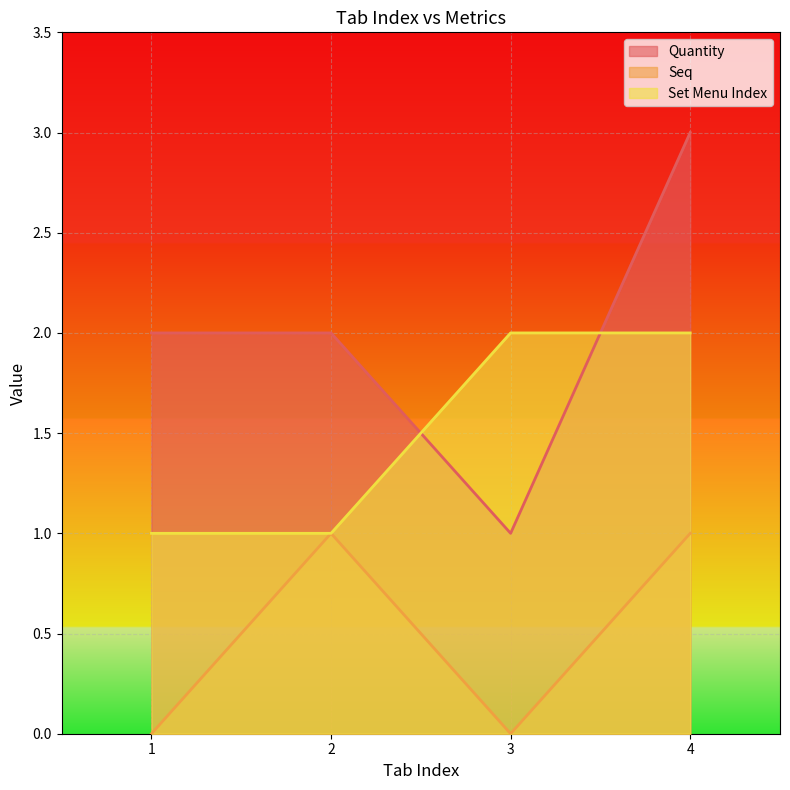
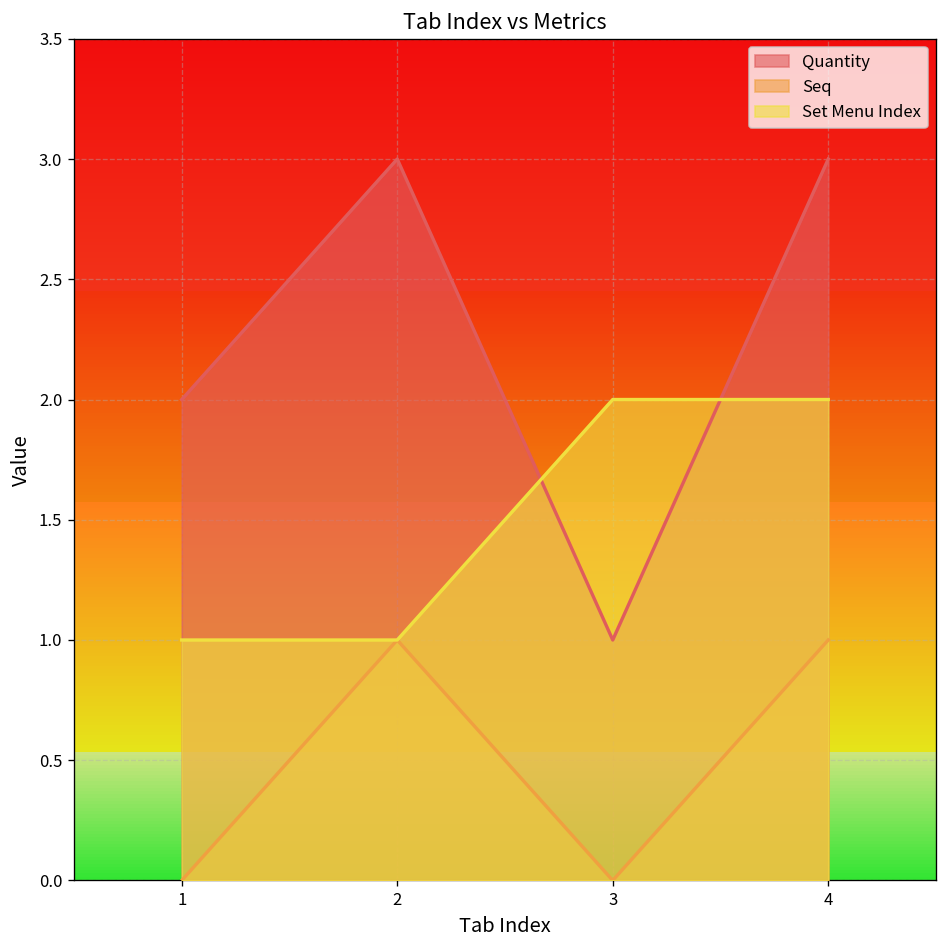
  {
    "Quantity": {
      "1": 2,
-     "2": 2,
+     "2": 3,
      "3": 1,
      "4": 3
    }
  }
